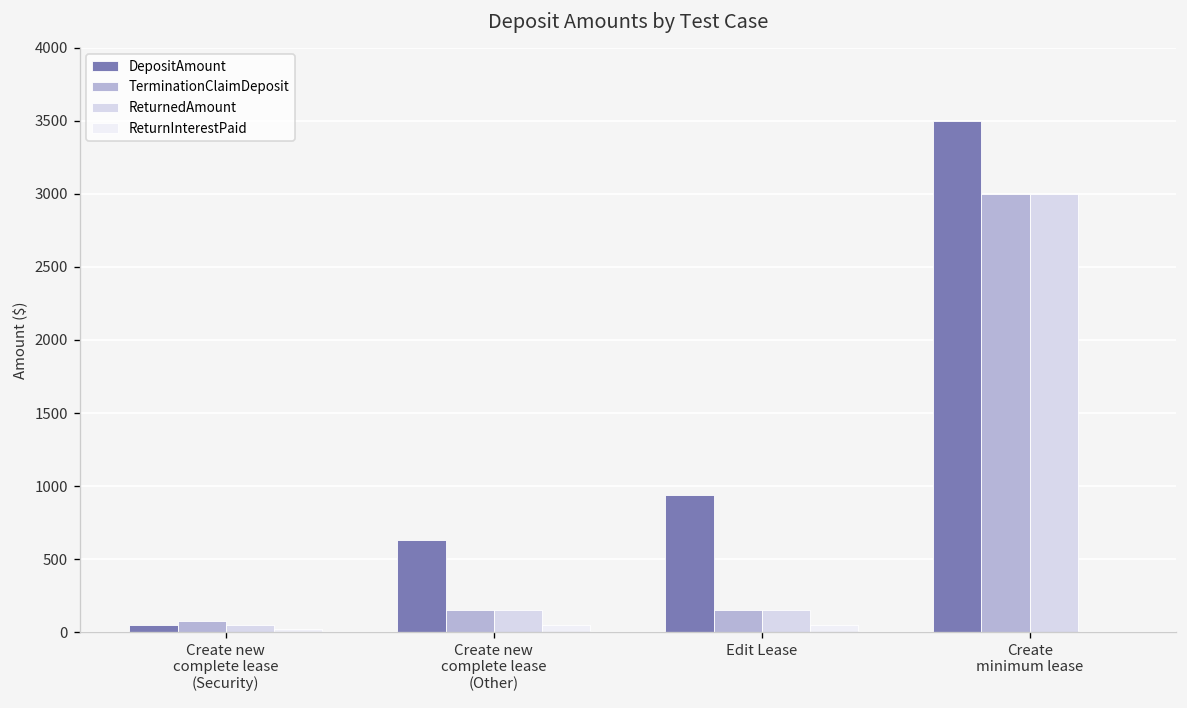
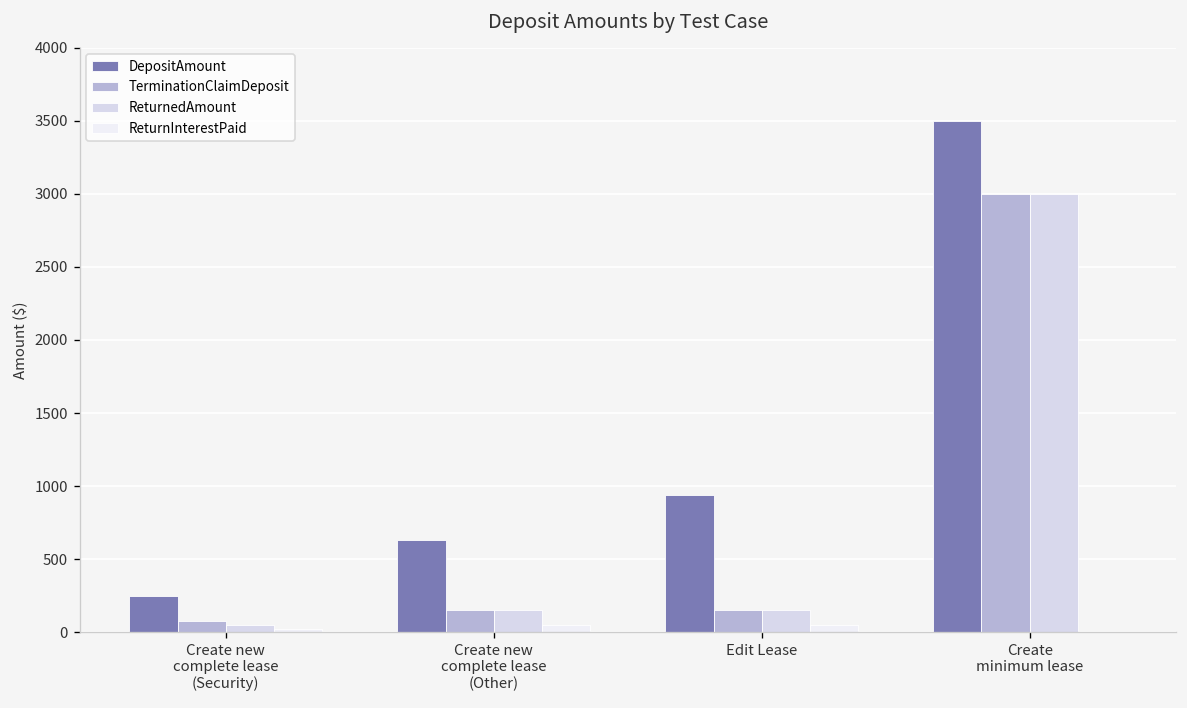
  {
    "DepositAmount": {
-     "Create new complete lease (Security)": 50,
+     "Create new complete lease (Security)": 250,
      "Create new complete lease (Other)": 630,
      "Edit Lease": 940,
      "Create minimum lease": 3500
    }
  }
